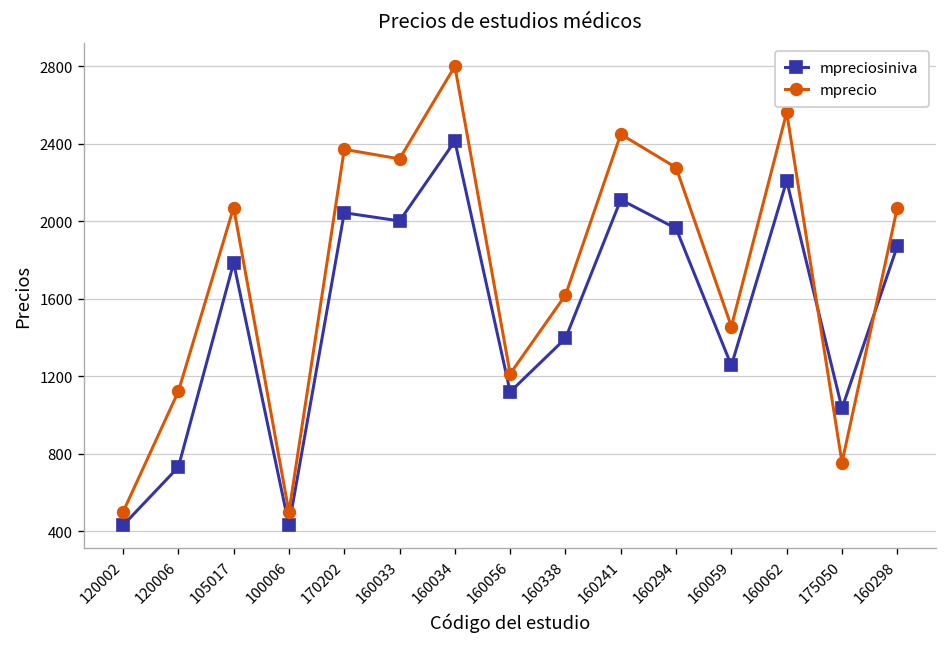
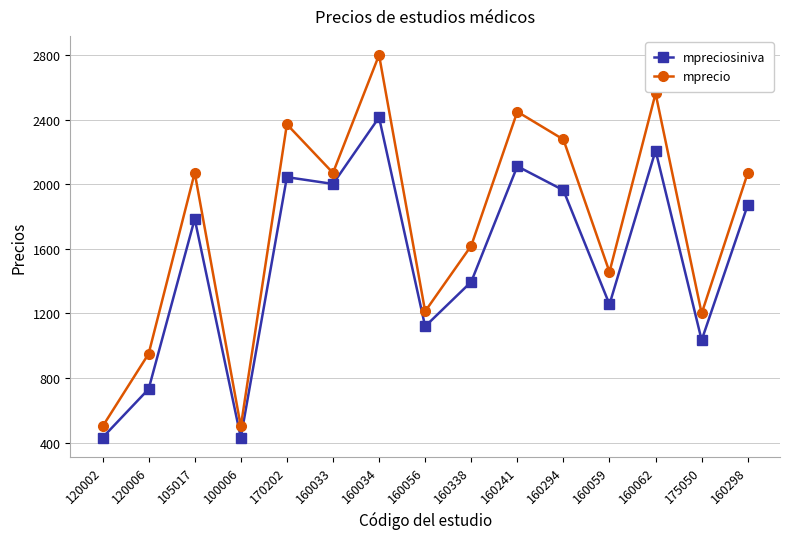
  {
    "mpreciosiniva": {
      "120002": 430,
      "120006": 730,
      "105017": 1790,
      "100006": 430,
      "170202": 2040,
      "160033": 2000,
      "160034": 2410,
      "160056": 1120,
      "160338": 1400,
      "160241": 2110,
      "160294": 1960,
      "160059": 1260,
      "160062": 2210,
      "175050": 1030,
      "160298": 1870
    },
    "mprecio": {
      "120002": 500,
-     "120006": 1120,
+     "120006": 950,
      "105017": 2070,
      "100006": 500,
      "170202": 2370,
-     "160033": 2320,
+     "160033": 2070,
      "160034": 2800,
      "160056": 1210,
      "160338": 1620,
      "160241": 2450,
      "160294": 2280,
      "160059": 1460,
      "160062": 2560,
-     "175050": 760,
+     "175050": 1200,
      "160298": 2070
    }
  }
